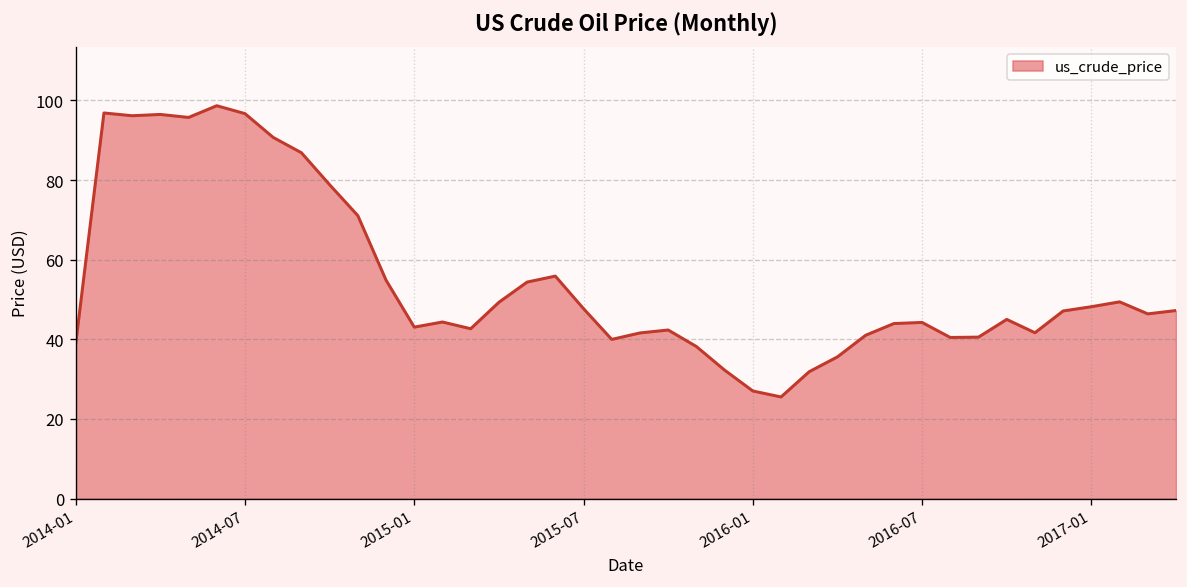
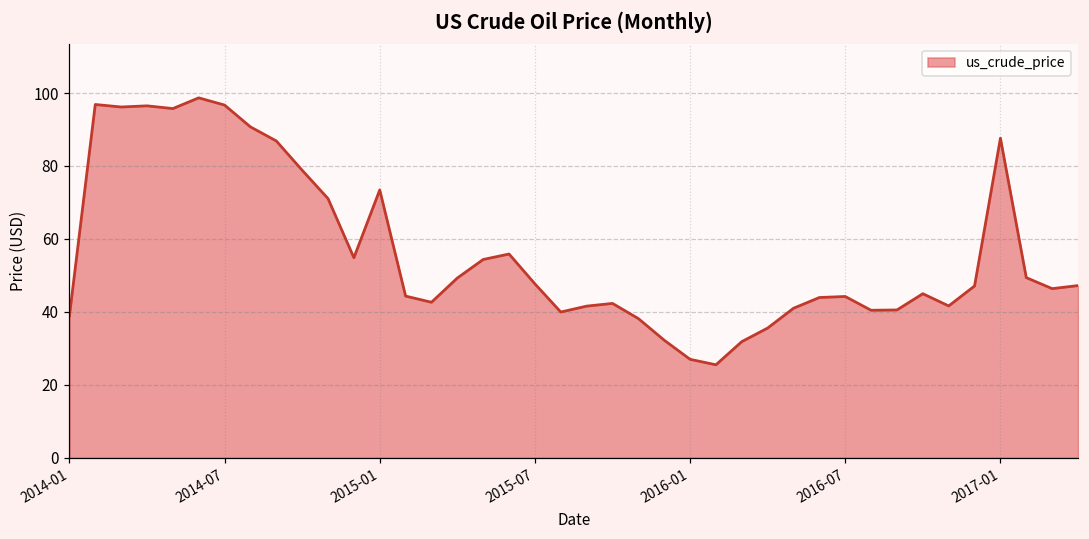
  {
    "2014-01": 39,
    "2014-07": 97,
-   "2015-01": 43,
+   "2015-01": 73,
    "2015-07": 48,
    "2016-01": 27,
    "2016-07": 44,
-   "2017-01": 48
+   "2017-01": 88
  }
